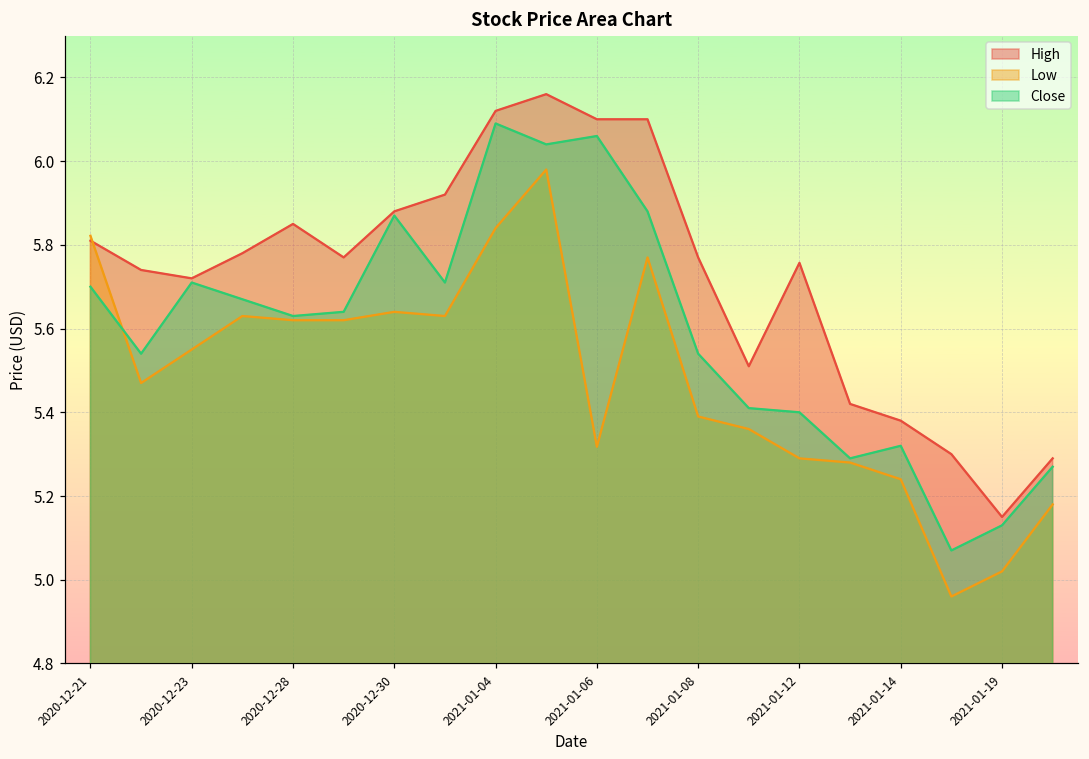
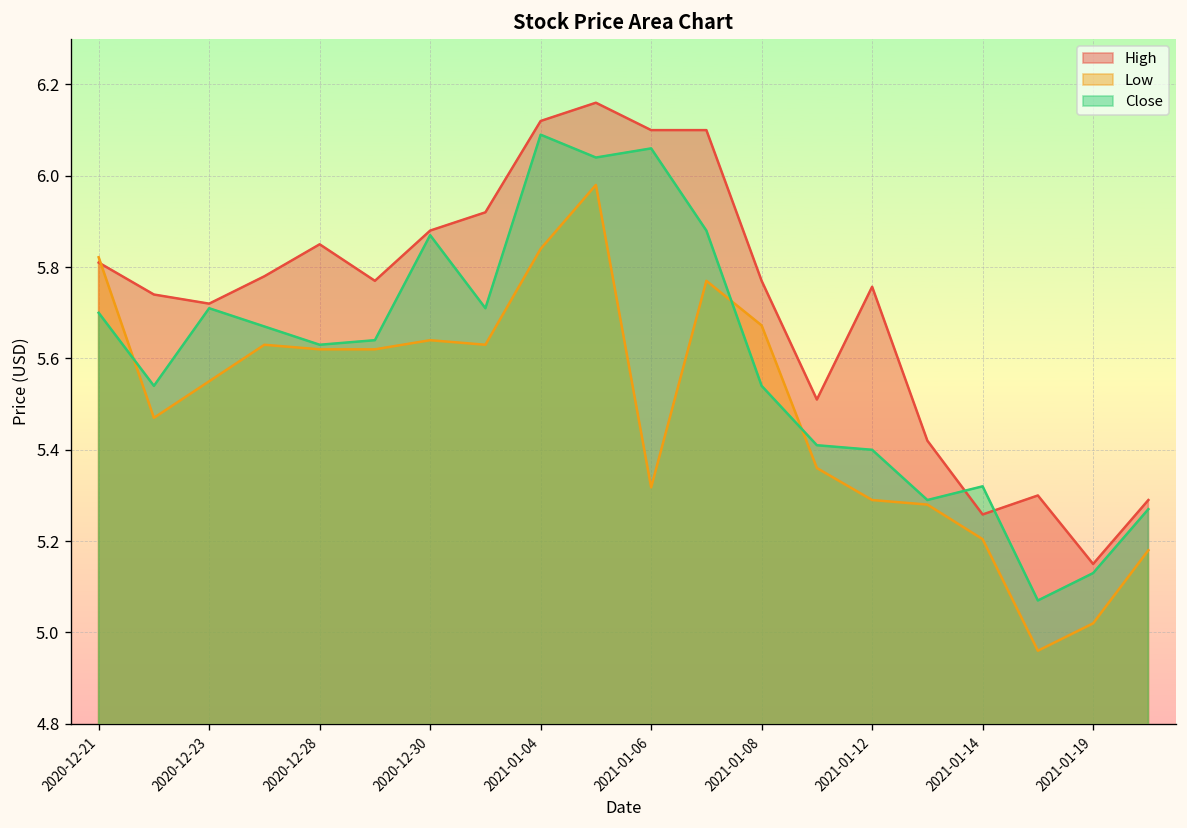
  {
    "High": {
      "2020-12-21": 5.81,
      "2020-12-23": 5.72,
      "2020-12-28": 5.85,
      "2020-12-30": 5.88,
      "2021-01-04": 6.12,
      "2021-01-06": 6.10,
      "2021-01-08": 5.77,
      "2021-01-12": 5.76,
-     "2021-01-14": 5.38,
+     "2021-01-14": 5.26,
      "2021-01-19": 5.15
    },
    "Low": {
      "2020-12-21": 5.82,
      "2020-12-23": 5.55,
      "2020-12-28": 5.62,
      "2020-12-30": 5.64,
      "2021-01-04": 5.84,
      "2021-01-06": 5.32,
-     "2021-01-08": 5.39,
+     "2021-01-08": 5.67,
      "2021-01-12": 5.29,
-     "2021-01-14": 5.24,
+     "2021-01-14": 5.20,
      "2021-01-19": 5.02
    },
    "Close": {
      "2020-12-21": 5.70,
      "2020-12-23": 5.71,
      "2020-12-28": 5.63,
      "2020-12-30": 5.87,
      "2021-01-04": 6.09,
      "2021-01-06": 6.06,
      "2021-01-08": 5.54,
      "2021-01-12": 5.40,
      "2021-01-14": 5.32,
      "2021-01-19": 5.13
    }
  }
